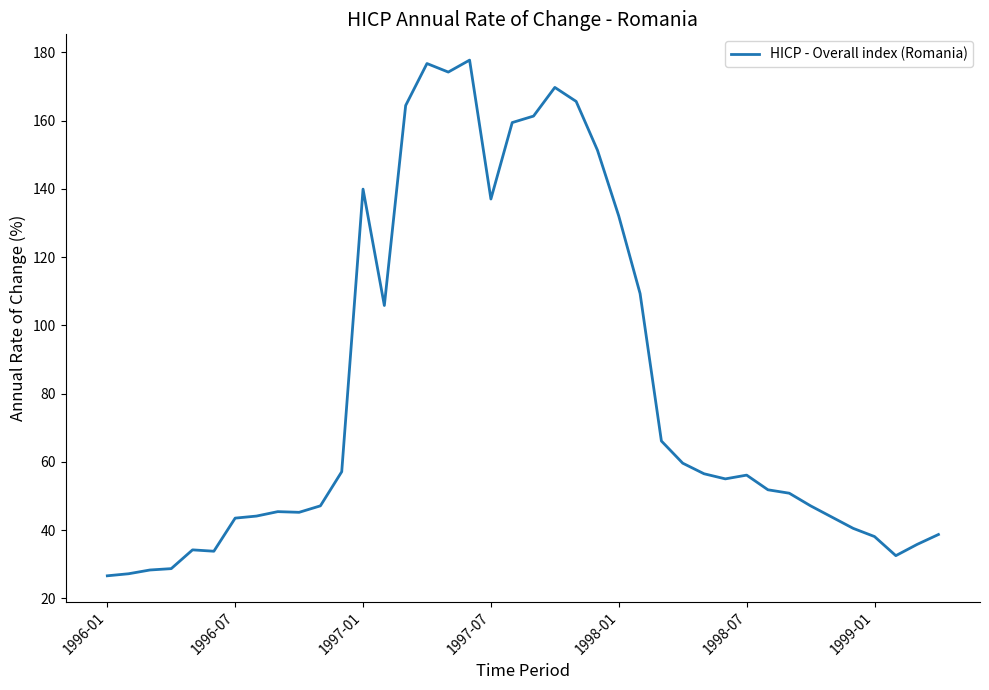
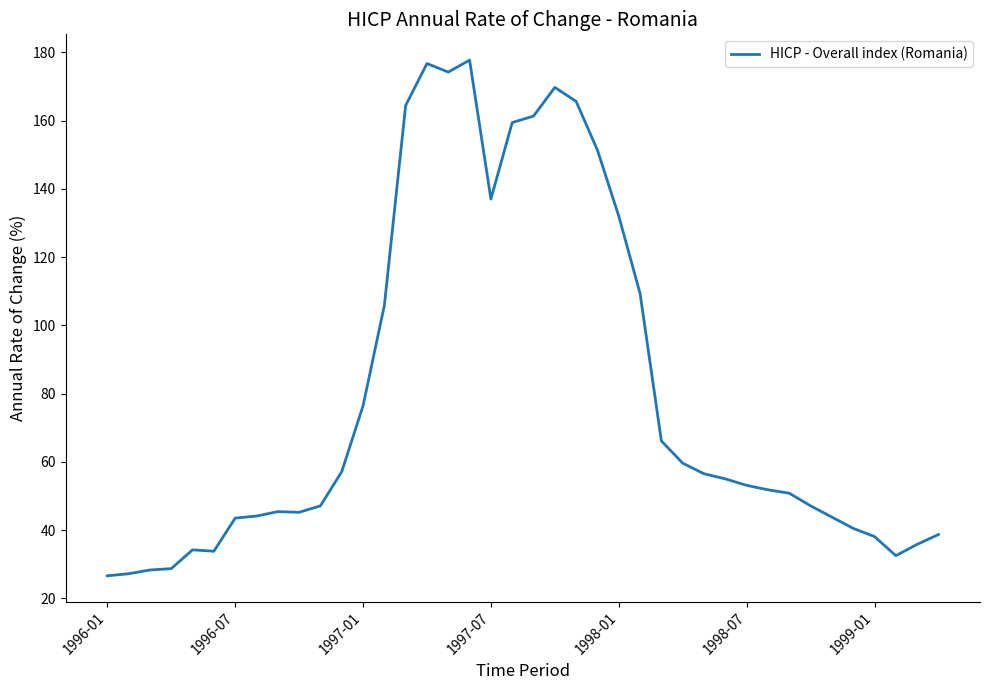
  {
    "1996-01": 27,
    "1996-07": 44,
-   "1997-01": 140,
+   "1997-01": 76,
    "1997-07": 137,
    "1998-01": 132,
-   "1998-07": 56,
+   "1998-07": 53,
    "1999-01": 38
  }
